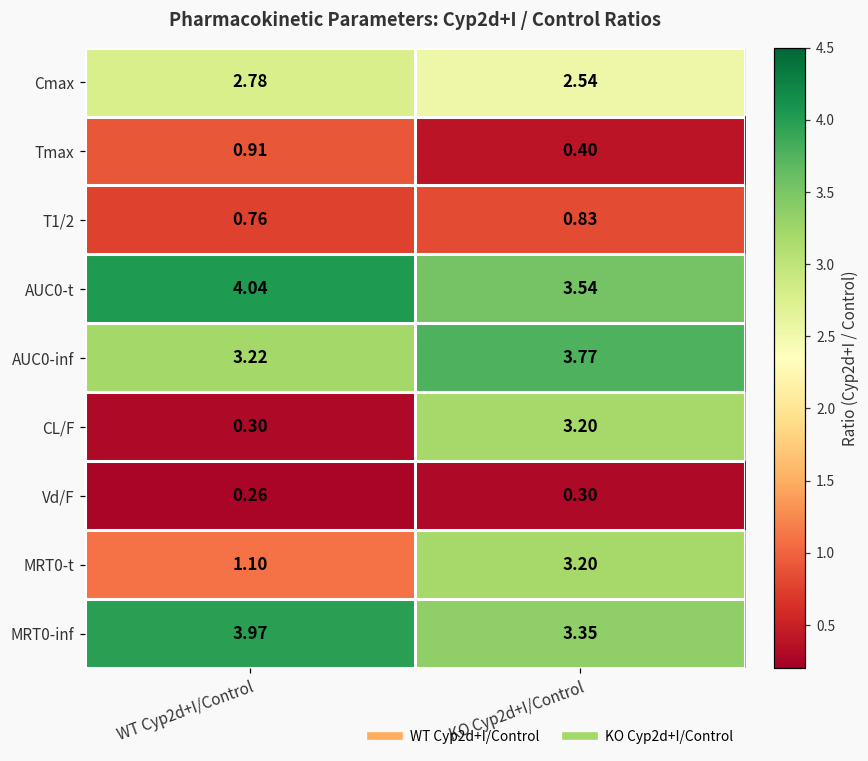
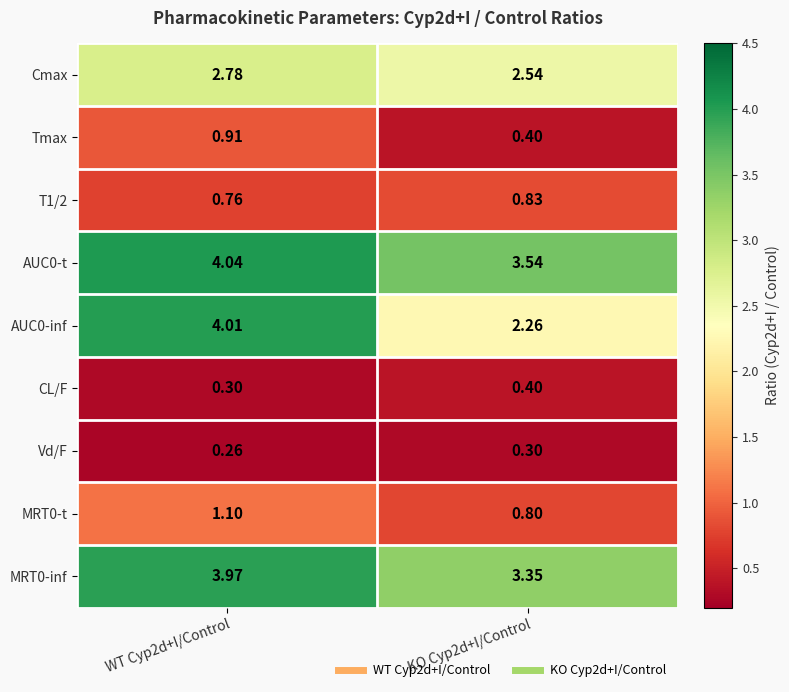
  {
    "Cmax": {
      "WT Cyp2d+I/Control": 2.78,
      "KO Cyp2d+I/Control": 2.54
    },
    "Tmax": {
      "WT Cyp2d+I/Control": 0.91,
      "KO Cyp2d+I/Control": 0.40
    },
    "T1/2": {
      "WT Cyp2d+I/Control": 0.76,
      "KO Cyp2d+I/Control": 0.83
    },
    "AUC0-t": {
      "WT Cyp2d+I/Control": 4.04,
      "KO Cyp2d+I/Control": 3.54
    },
    "AUC0-inf": {
-     "WT Cyp2d+I/Control": 3.22,
-     "KO Cyp2d+I/Control": 3.77
+     "WT Cyp2d+I/Control": 4.01,
+     "KO Cyp2d+I/Control": 2.26
    },
    "CL/F": {
      "WT Cyp2d+I/Control": 0.30,
-     "KO Cyp2d+I/Control": 3.20
+     "KO Cyp2d+I/Control": 0.40
    },
    "Vd/F": {
      "WT Cyp2d+I/Control": 0.26,
      "KO Cyp2d+I/Control": 0.30
    },
    "MRT0-t": {
      "WT Cyp2d+I/Control": 1.10,
-     "KO Cyp2d+I/Control": 3.20
+     "KO Cyp2d+I/Control": 0.80
    },
    "MRT0-inf": {
      "WT Cyp2d+I/Control": 3.97,
      "KO Cyp2d+I/Control": 3.35
    }
  }
